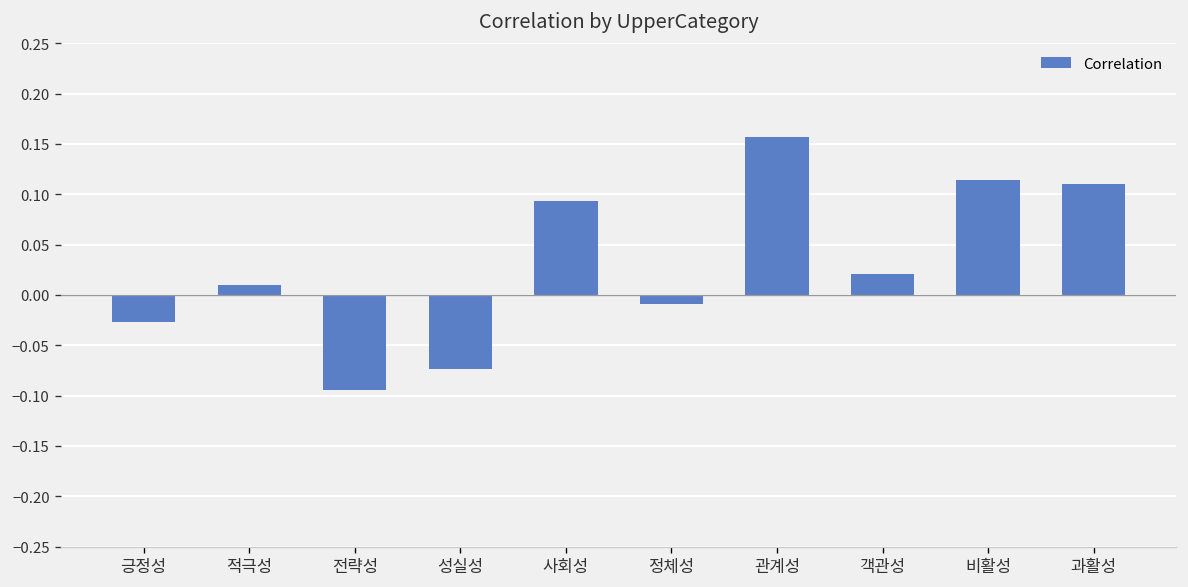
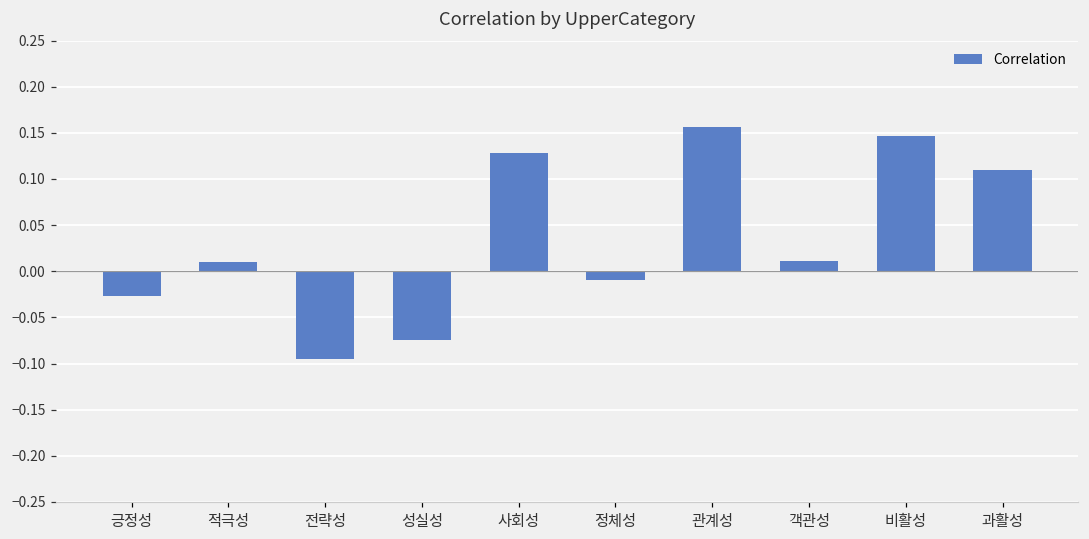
  {
    "긍정성": -0.03,
    "적극성": 0.01,
    "전략성": -0.09,
    "성실성": -0.07,
-   "사회성": 0.09,
+   "사회성": 0.13,
    "정체성": -0.01,
    "관계성": 0.16,
-   "객관성": 0.02,
-   "비활성": 0.11,
+   "객관성": 0.01,
+   "비활성": 0.15,
    "과활성": 0.11
  }
